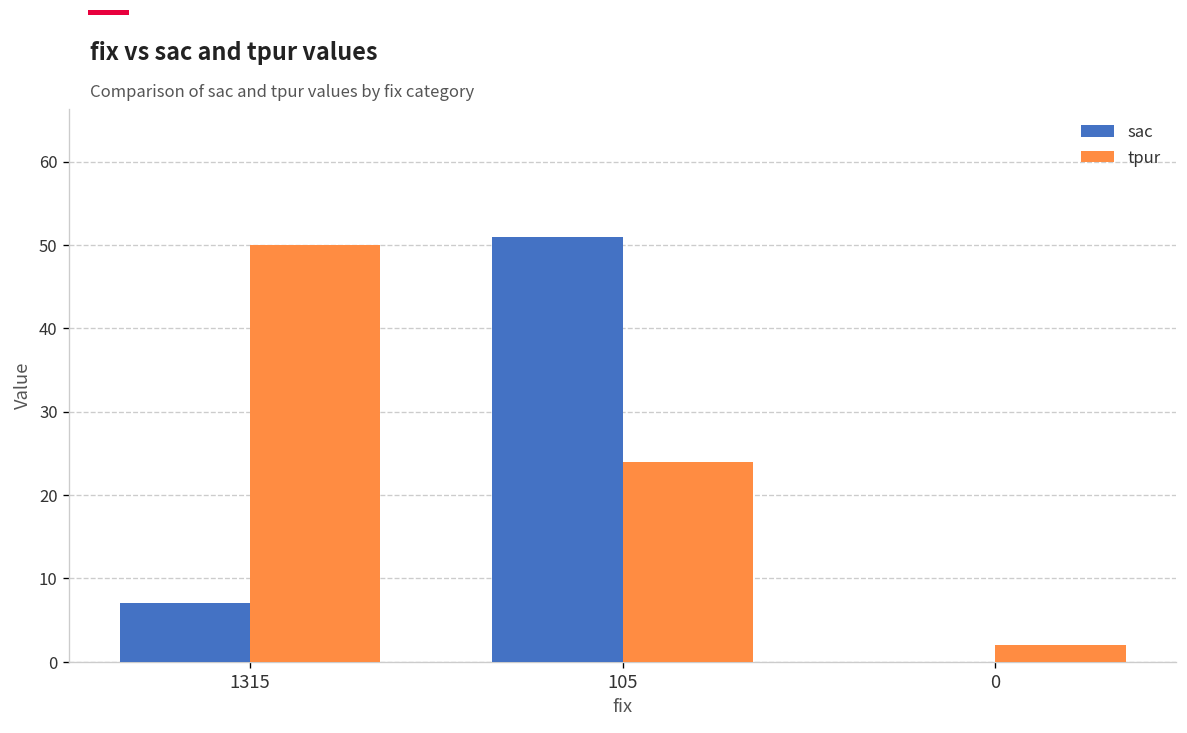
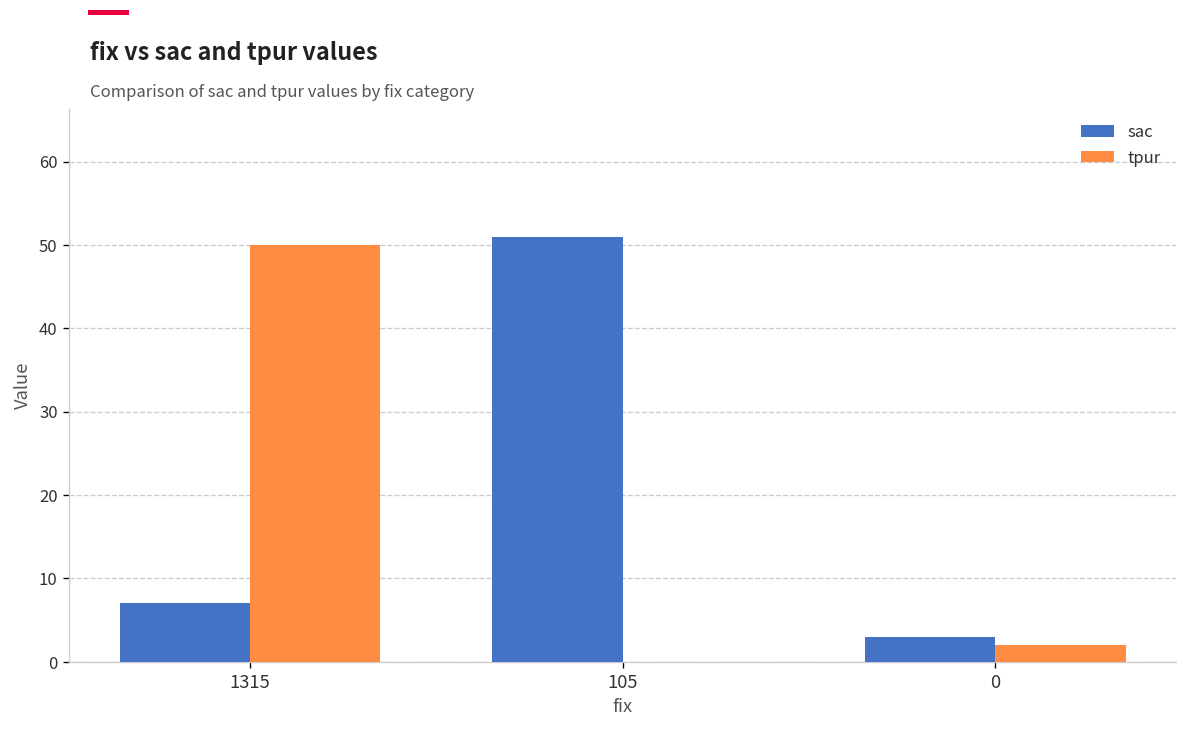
  {
    "sac": {
      "1315": 7,
      "105": 51,
-     "0": 0
+     "0": 3
    },
    "tpur": {
      "1315": 50,
-     "105": 24,
+     "105": 0,
      "0": 2
    }
  }
